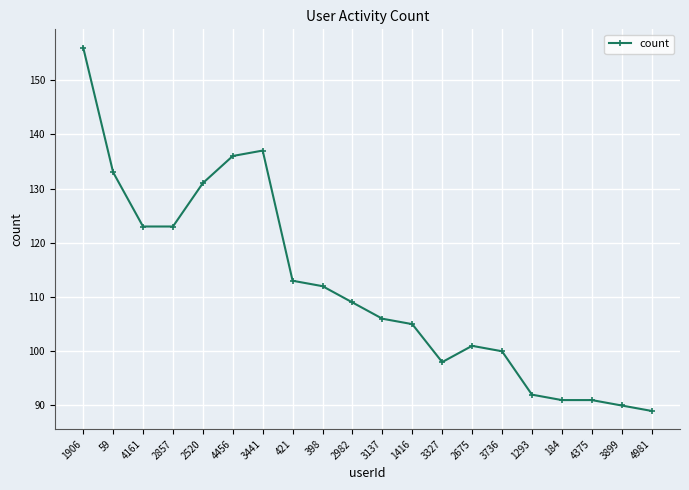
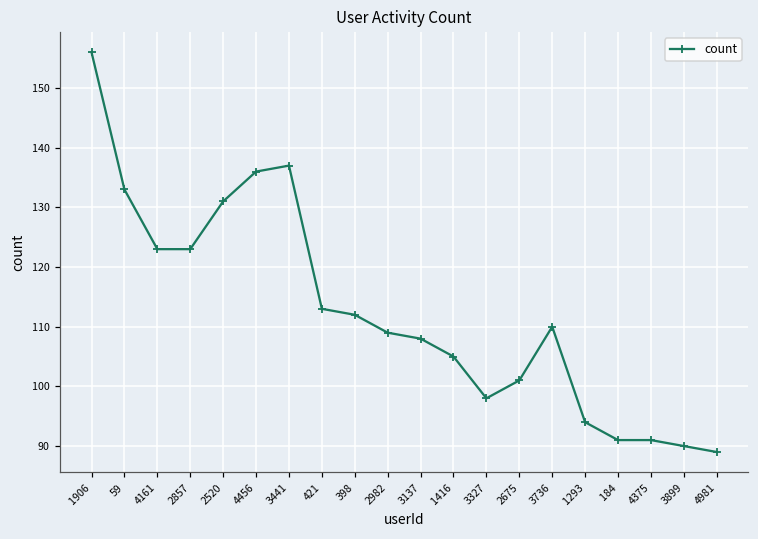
  {
    "1906": 156,
    "59": 133,
    "4161": 123,
    "2857": 123,
    "2520": 131,
    "4456": 136,
    "3441": 137,
    "421": 113,
    "398": 112,
    "2982": 109,
-   "3137": 106,
+   "3137": 108,
    "1416": 105,
    "3327": 98,
    "2675": 101,
-   "3736": 100,
-   "1293": 92,
+   "3736": 110,
+   "1293": 94,
    "184": 91,
    "4375": 91,
    "3899": 90,
    "4981": 89
  }
